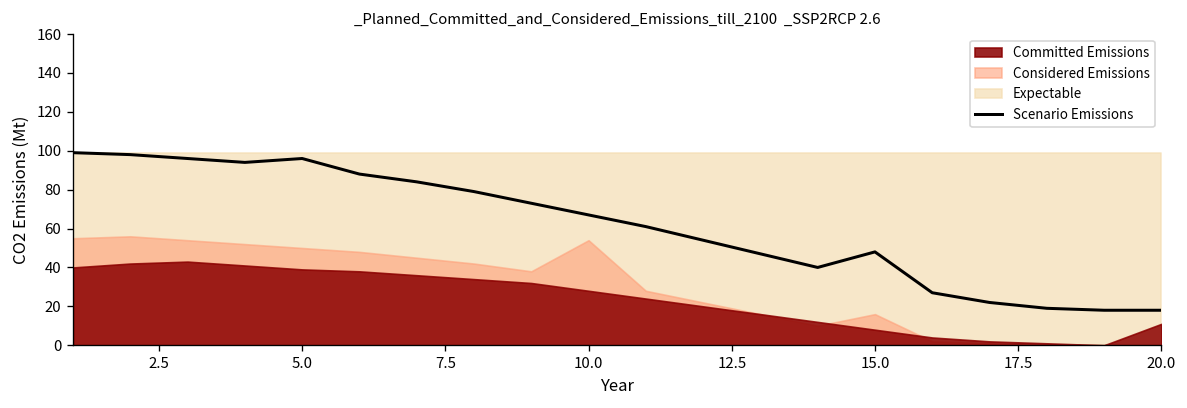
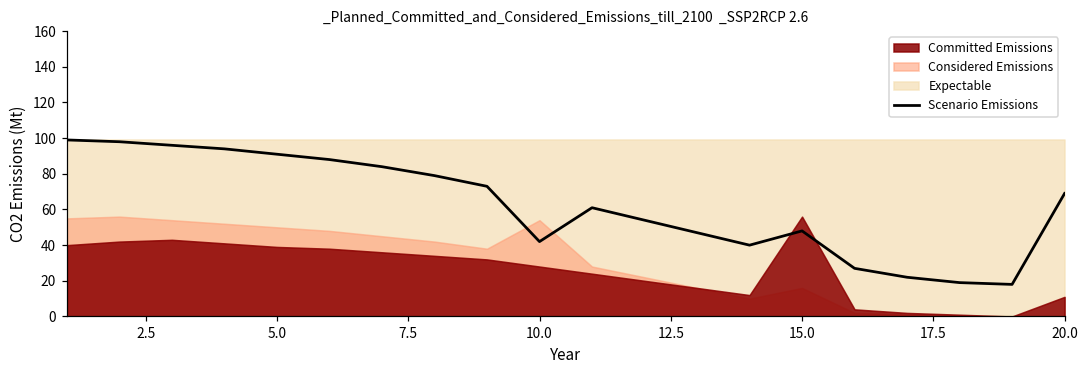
  {
    "Scenario Emissions": {
-     "5.0": 96,
-     "10.0": 67,
+     "5.0": 91,
+     "10.0": 42,
      "15.0": 48,
-     "20.0": 18
+     "20.0": 69
    },
    "Expectable": {
      "5.0": 99,
      "10.0": 99,
      "15.0": 99,
      "20.0": 99
    },
    "Considered Emissions": {
      "5.0": 50,
      "10.0": 54,
      "15.0": 16,
      "20.0": 0
    },
    "Committed Emissions": {
      "5.0": 39,
      "10.0": 28,
-     "15.0": 8,
+     "15.0": 56,
      "20.0": 11
    }
  }
